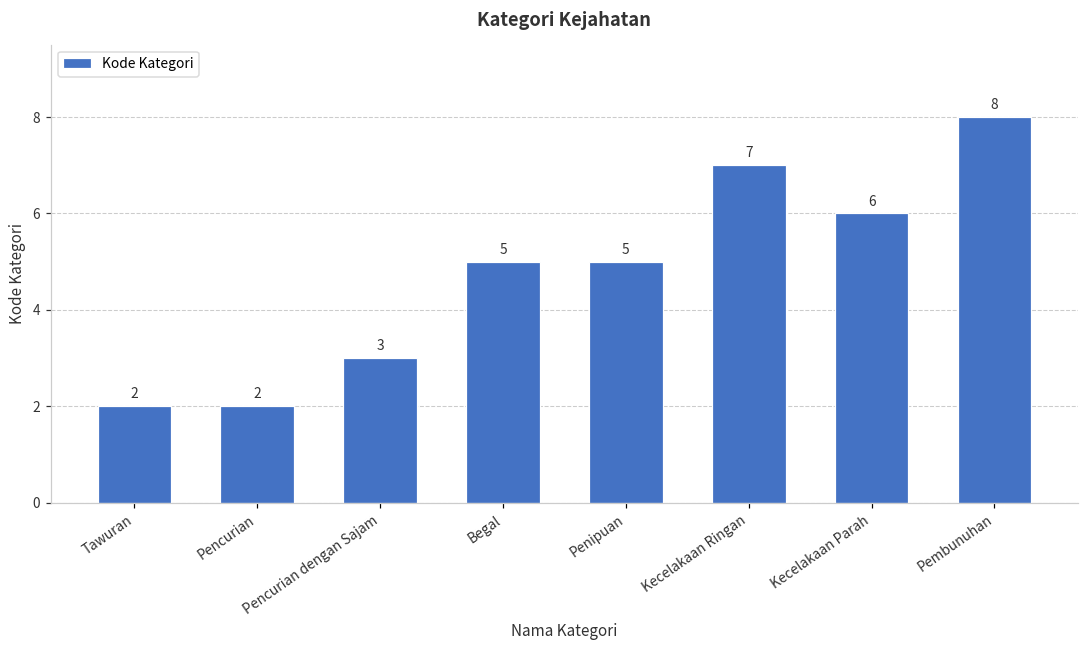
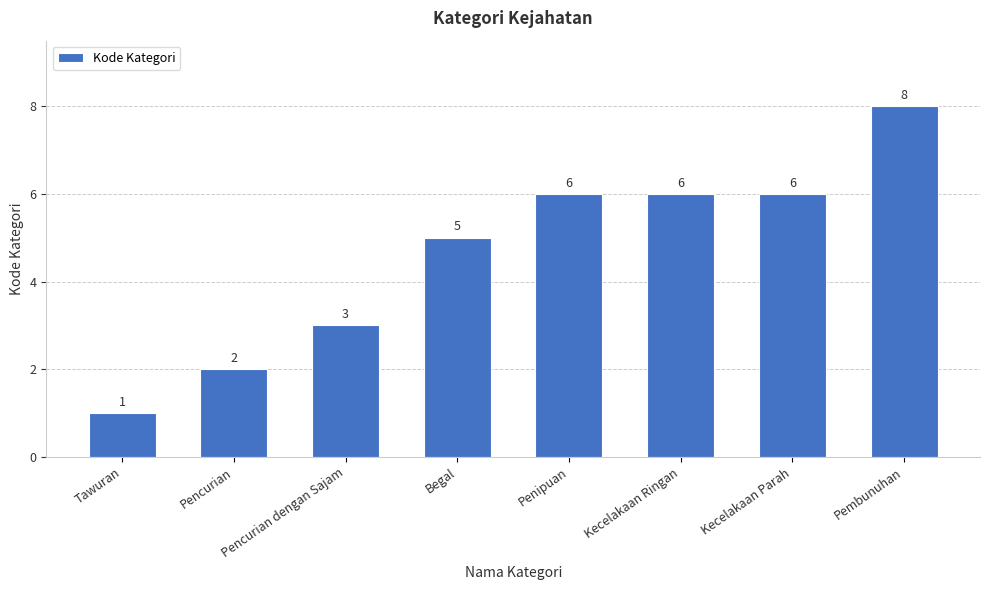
  {
-   "Tawuran": 2,
+   "Tawuran": 1,
    "Pencurian": 2,
    "Pencurian dengan Sajam": 3,
    "Begal": 5,
-   "Penipuan": 5,
-   "Kecelakaan Ringan": 7,
+   "Penipuan": 6,
+   "Kecelakaan Ringan": 6,
    "Kecelakaan Parah": 6,
    "Pembunuhan": 8
  }
